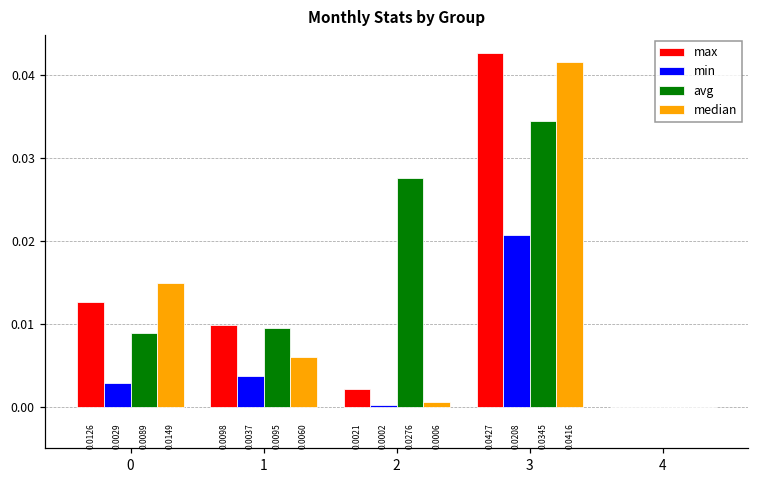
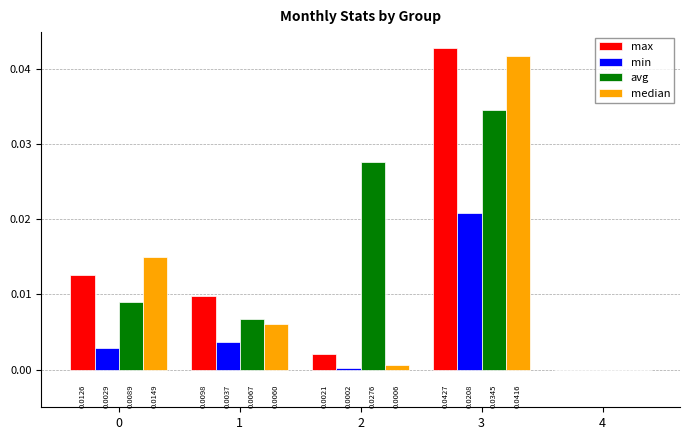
  {
    "max": {
      "0": 0.013,
      "1": 0.010,
      "2": 0.002,
      "3": 0.043,
      "4": 0.000
    },
    "min": {
      "2": 0.0002
    },
    "avg": {
-     "1": 0.0095
+     "1": 0.0067
    },
    "median": {
      "2": 0.0006
    }
  }
